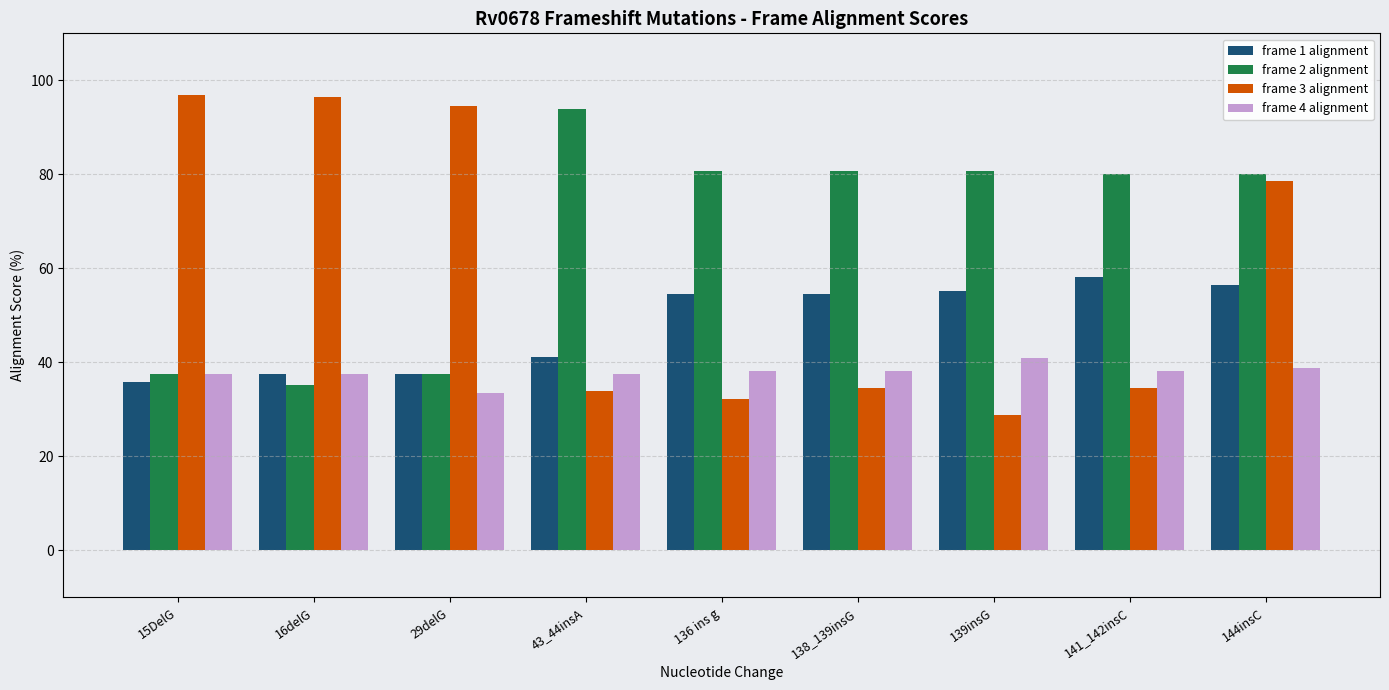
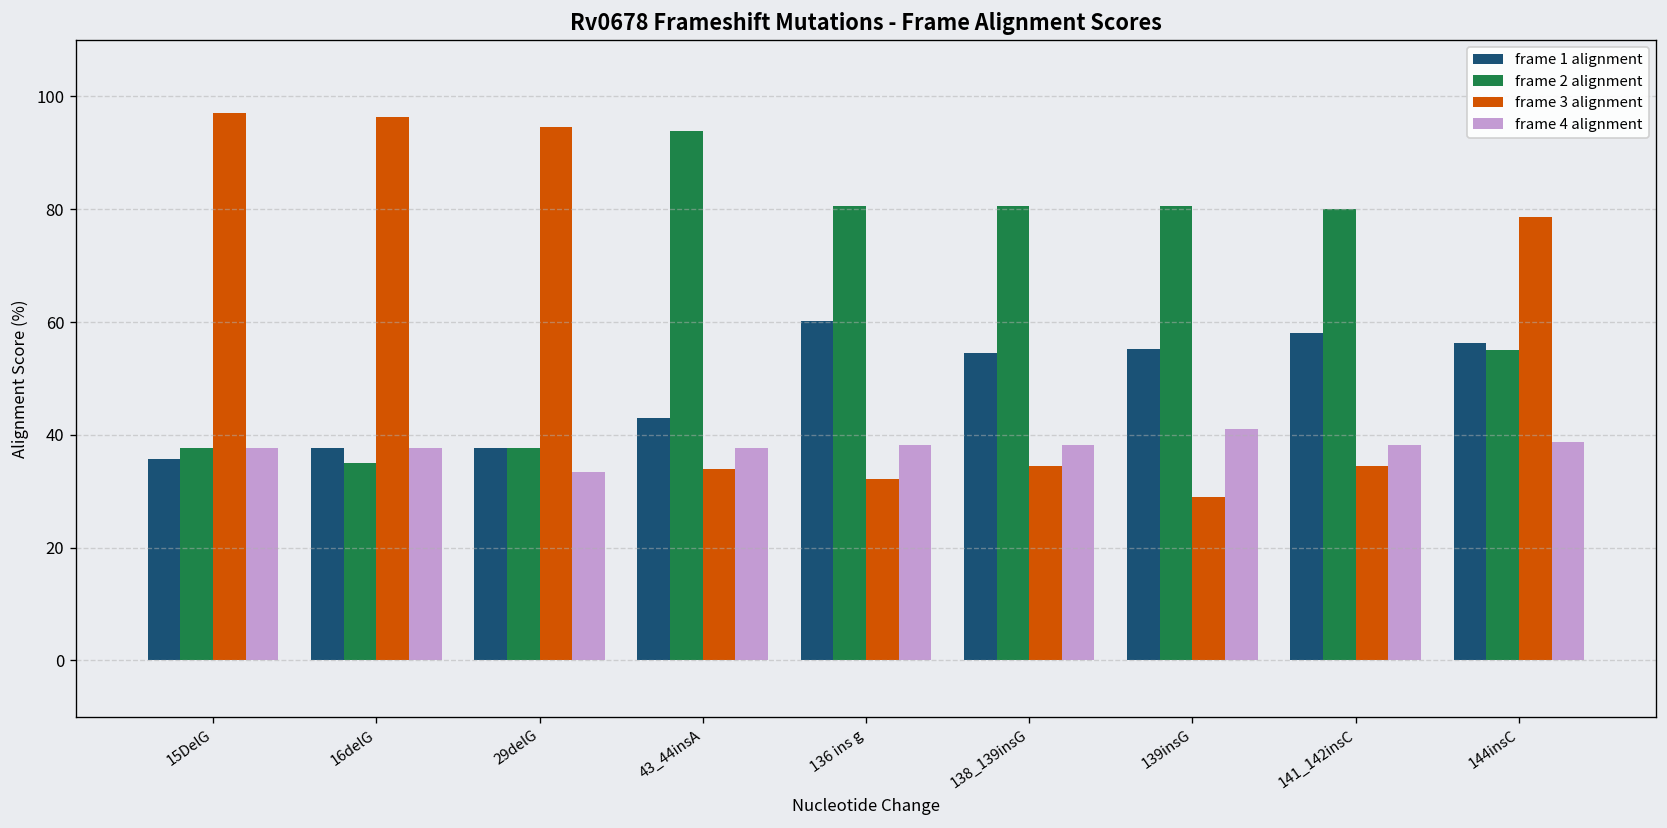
  {
    "frame 1 alignment": {
      "15DelG": 36,
      "16delG": 38,
      "29delG": 38,
-     "43_44insA": 41,
-     "136 ins g": 55,
+     "43_44insA": 43,
+     "136 ins g": 60,
      "138_139insG": 55,
      "139insG": 55,
      "141_142insC": 58,
      "144insC": 56
    },
    "frame 2 alignment": {
      "15DelG": 38,
      "16delG": 35,
      "29delG": 38,
      "43_44insA": 94,
      "136 ins g": 81,
      "138_139insG": 81,
      "139insG": 81,
      "141_142insC": 80,
-     "144insC": 80
+     "144insC": 55
    },
    "frame 3 alignment": {
      "15DelG": 97,
      "16delG": 96,
      "29delG": 95,
      "43_44insA": 34,
      "136 ins g": 32,
      "138_139insG": 35,
      "139insG": 29,
      "141_142insC": 35,
      "144insC": 79
    },
    "frame 4 alignment": {
      "15DelG": 38,
      "16delG": 38,
      "29delG": 33,
      "43_44insA": 38,
      "136 ins g": 38,
      "138_139insG": 38,
      "139insG": 41,
      "141_142insC": 38,
      "144insC": 39
    }
  }
